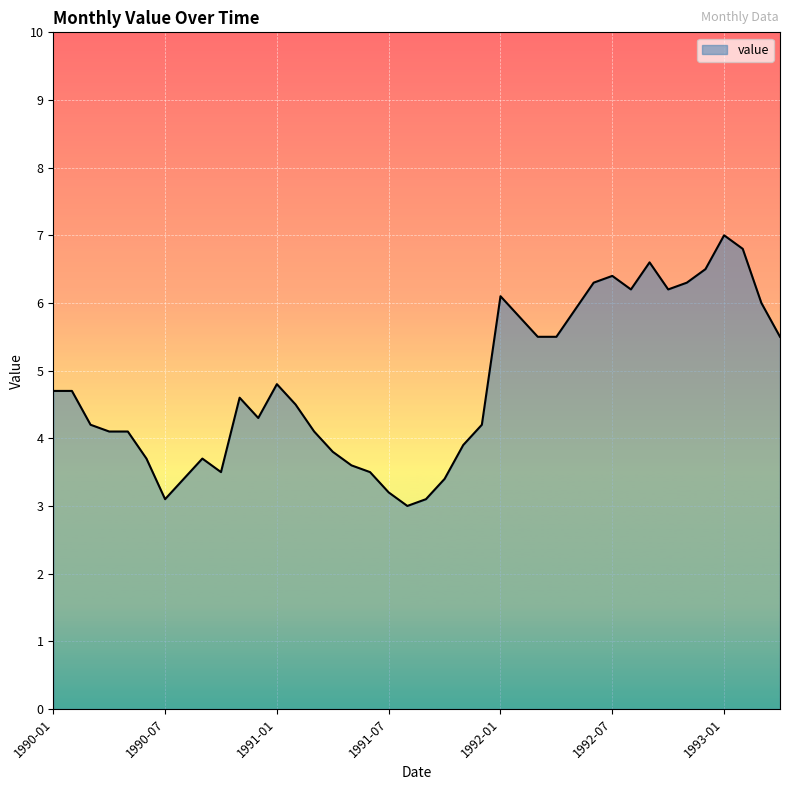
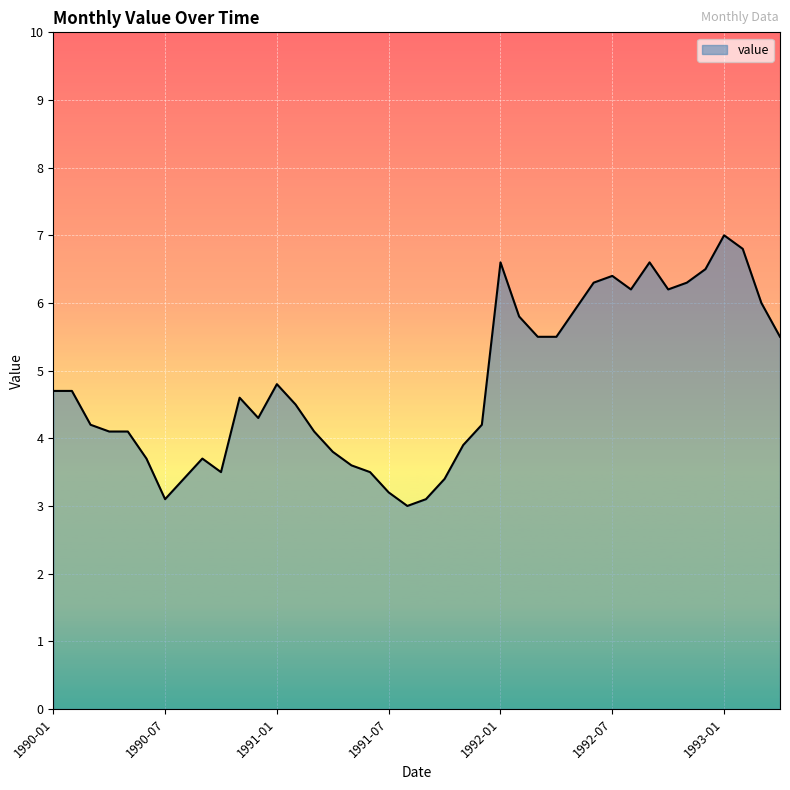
  {
    "1990-01": 4.7,
    "1990-07": 3.1,
    "1991-01": 4.8,
    "1991-07": 3.2,
-   "1992-01": 6.1,
+   "1992-01": 6.6,
    "1992-07": 6.4,
    "1993-01": 7.0
  }
